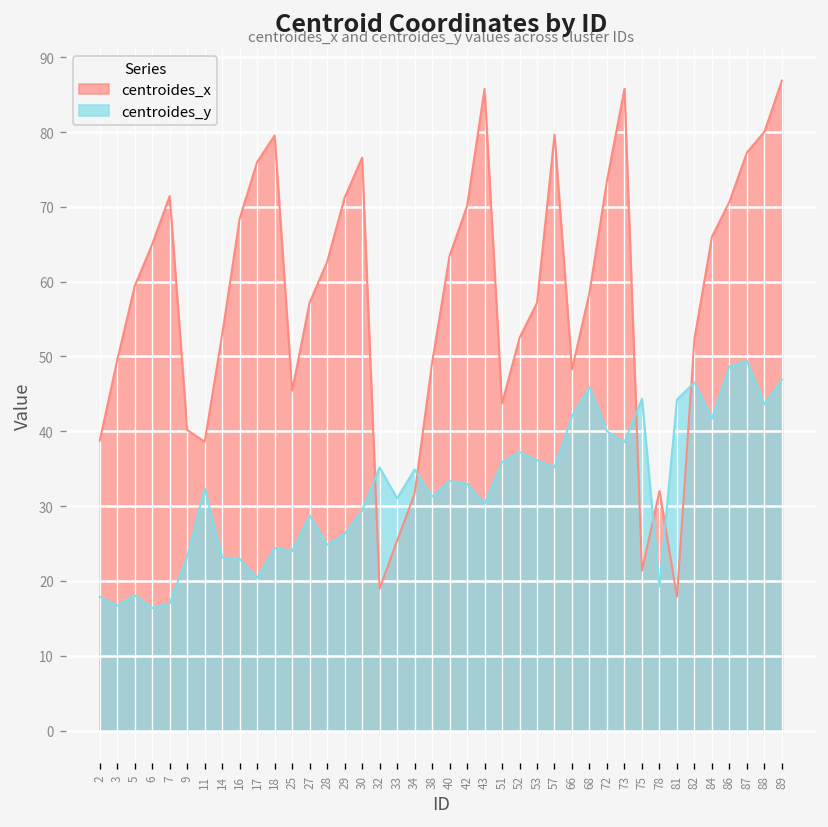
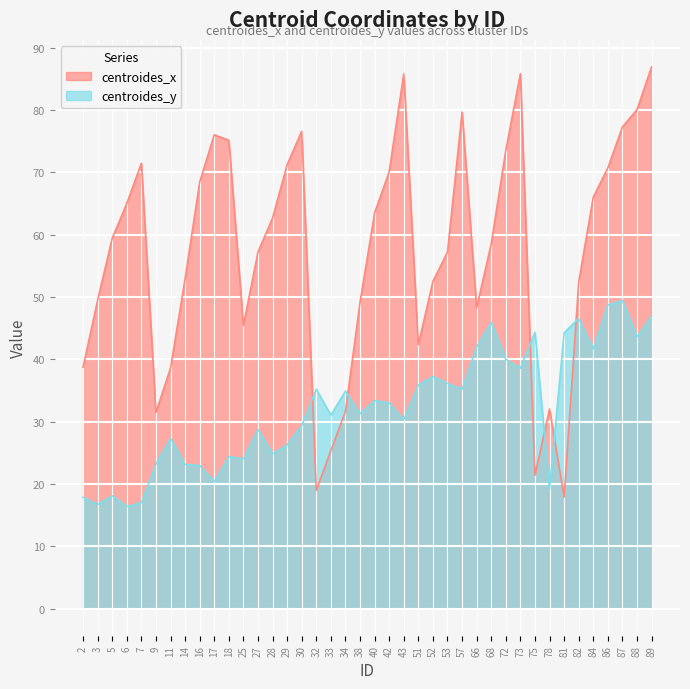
  {
    "centroides_x": {
      "2": 39,
      "3": 50,
      "5": 59,
      "6": 65,
      "7": 71,
-     "9": 40,
+     "9": 31,
      "11": 39,
      "14": 53,
      "16": 68,
      "17": 76,
-     "18": 80,
+     "18": 75,
      "25": 45,
      "27": 57,
      "28": 63,
      "29": 71,
      "30": 77,
      "32": 19,
      "33": 25,
      "34": 32,
      "38": 49,
      "40": 63,
      "42": 70,
      "43": 86,
-     "51": 44,
+     "51": 42,
      "52": 53,
      "53": 57,
      "57": 80,
      "66": 48,
      "68": 59,
      "72": 74,
      "73": 86,
      "75": 21,
      "78": 32,
      "81": 18,
      "82": 52,
      "84": 66,
      "86": 71,
      "87": 77,
      "88": 80,
      "89": 87
    },
    "centroides_y": {
      "2": 18,
      "3": 17,
      "5": 18,
      "6": 16,
      "7": 17,
      "9": 23,
-     "11": 32,
+     "11": 27,
      "14": 23,
      "16": 23,
      "17": 20,
      "18": 24,
      "25": 24,
      "27": 29,
      "28": 25,
      "29": 26,
      "30": 29,
      "32": 35,
      "33": 31,
      "34": 35,
      "38": 31,
      "40": 33,
      "42": 33,
      "43": 30,
      "51": 36,
      "52": 37,
      "53": 36,
      "57": 35,
      "66": 42,
      "68": 46,
      "72": 40,
      "73": 39,
      "75": 44,
      "78": 19,
      "81": 44,
      "82": 47,
      "84": 42,
      "86": 49,
      "87": 49,
      "88": 44,
      "89": 47
    }
  }
